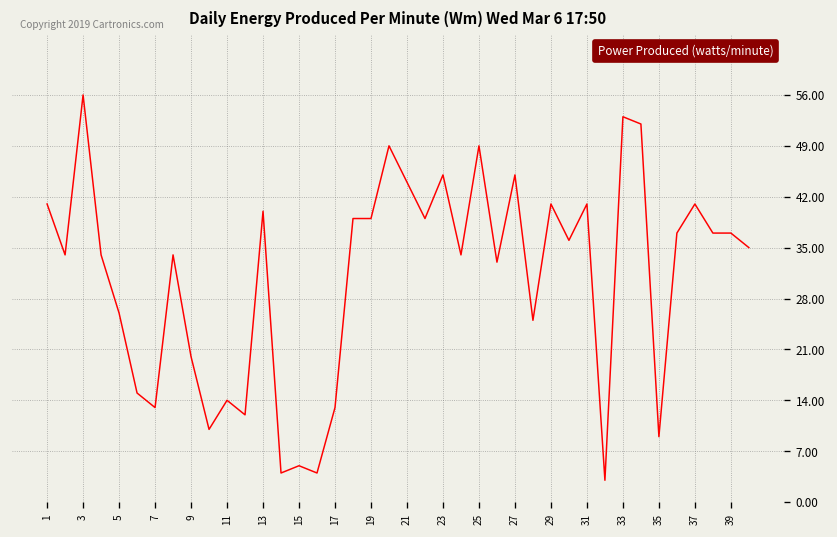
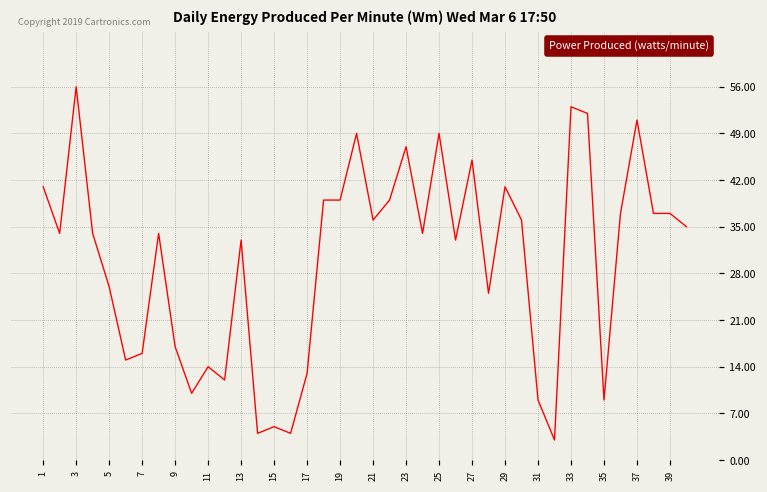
  {
    "1": 41,
    "3": 56,
    "5": 26,
-   "7": 13,
-   "9": 20,
+   "7": 16,
+   "9": 17,
    "11": 14,
-   "13": 40,
+   "13": 33,
    "15": 5,
    "17": 13,
    "19": 39,
-   "21": 44,
-   "23": 45,
+   "21": 36,
+   "23": 47,
    "25": 49,
    "27": 45,
    "29": 41,
-   "31": 41,
+   "31": 9,
    "33": 53,
    "35": 9,
-   "37": 41,
+   "37": 51,
    "39": 37
  }
